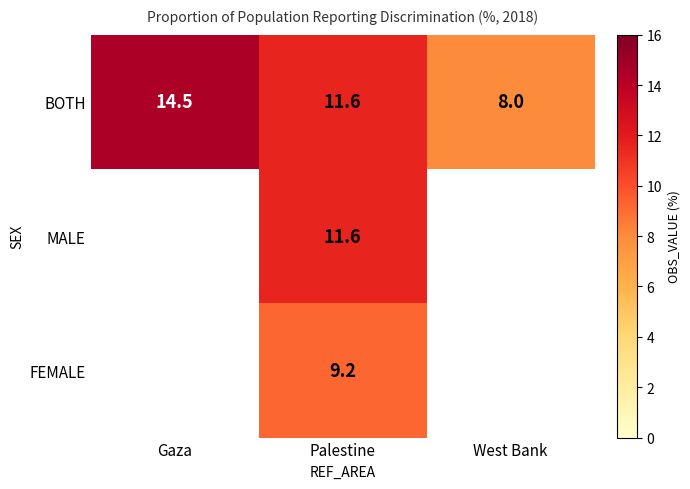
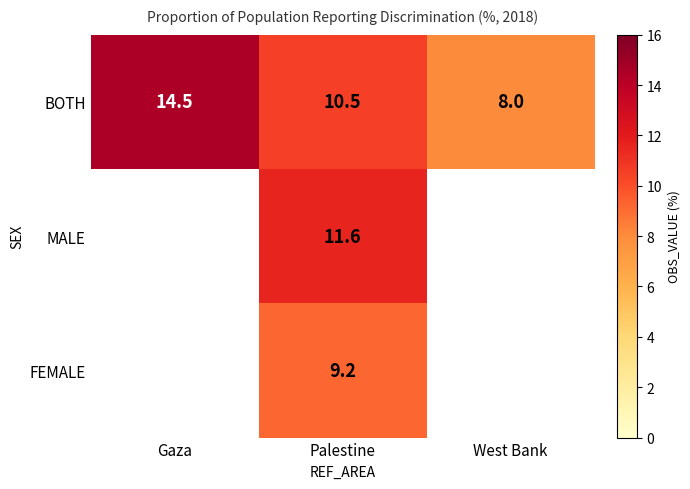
  {
    "BOTH": {
      "Gaza": 14.5,
-     "Palestine": 11.6,
+     "Palestine": 10.5,
      "West Bank": 8.0
    },
    "MALE": {
      "Palestine": 11.6
    },
    "FEMALE": {
      "Palestine": 9.2
    }
  }
